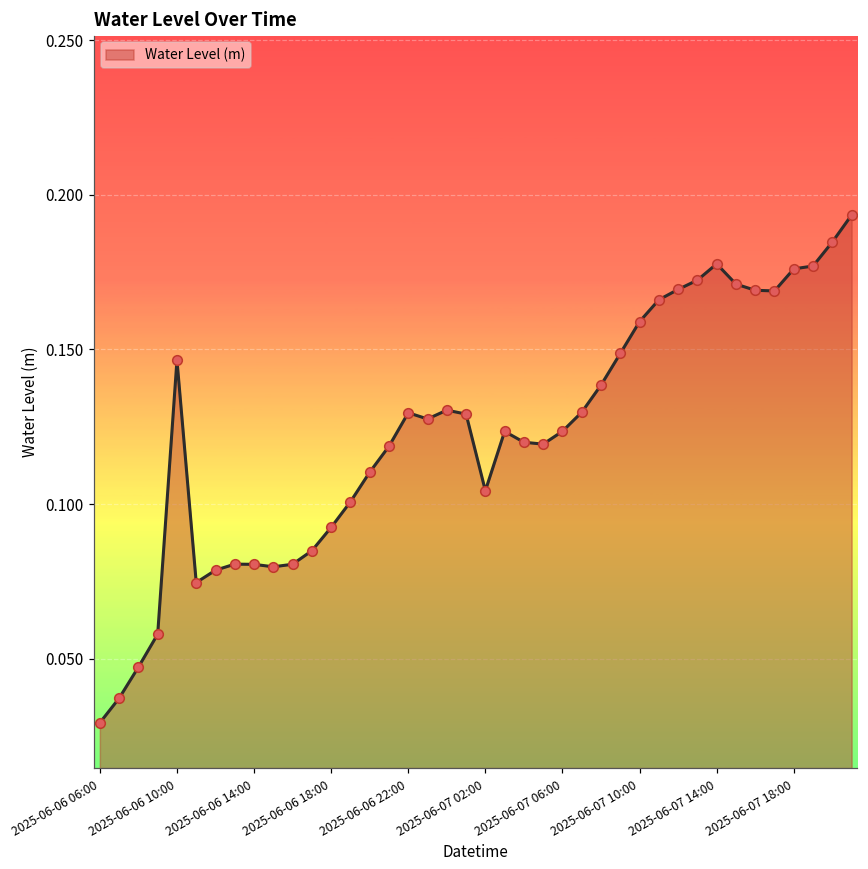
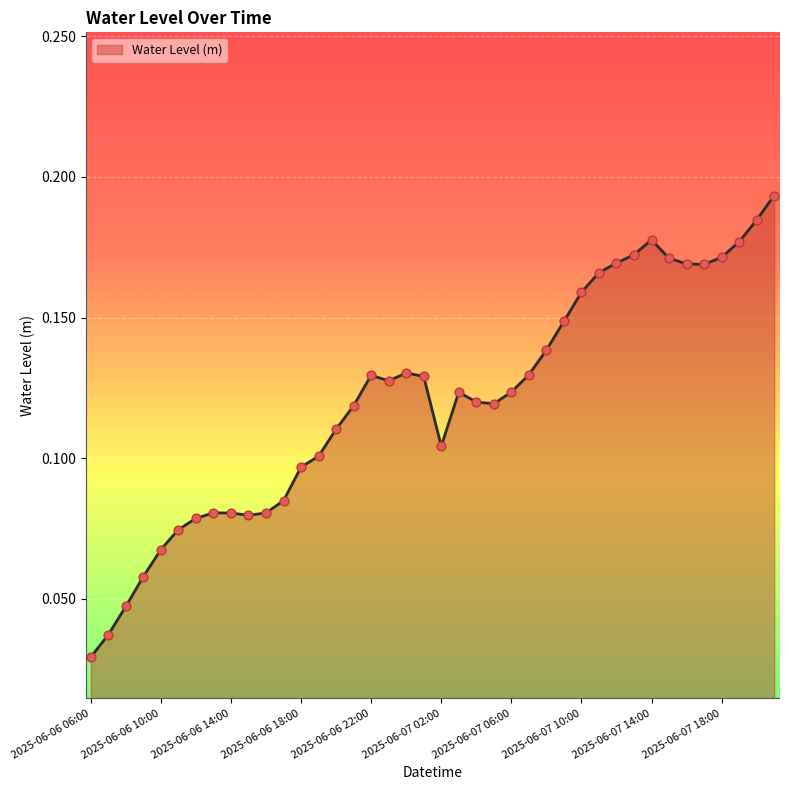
  {
    "2025-06-06 06:00": 0.029,
-   "2025-06-06 10:00": 0.147,
+   "2025-06-06 10:00": 0.068,
    "2025-06-06 14:00": 0.081,
-   "2025-06-06 18:00": 0.092,
+   "2025-06-06 18:00": 0.097,
    "2025-06-06 22:00": 0.130,
    "2025-06-07 02:00": 0.104,
    "2025-06-07 06:00": 0.124,
    "2025-06-07 10:00": 0.159,
    "2025-06-07 14:00": 0.178,
-   "2025-06-07 18:00": 0.176
+   "2025-06-07 18:00": 0.171
  }
